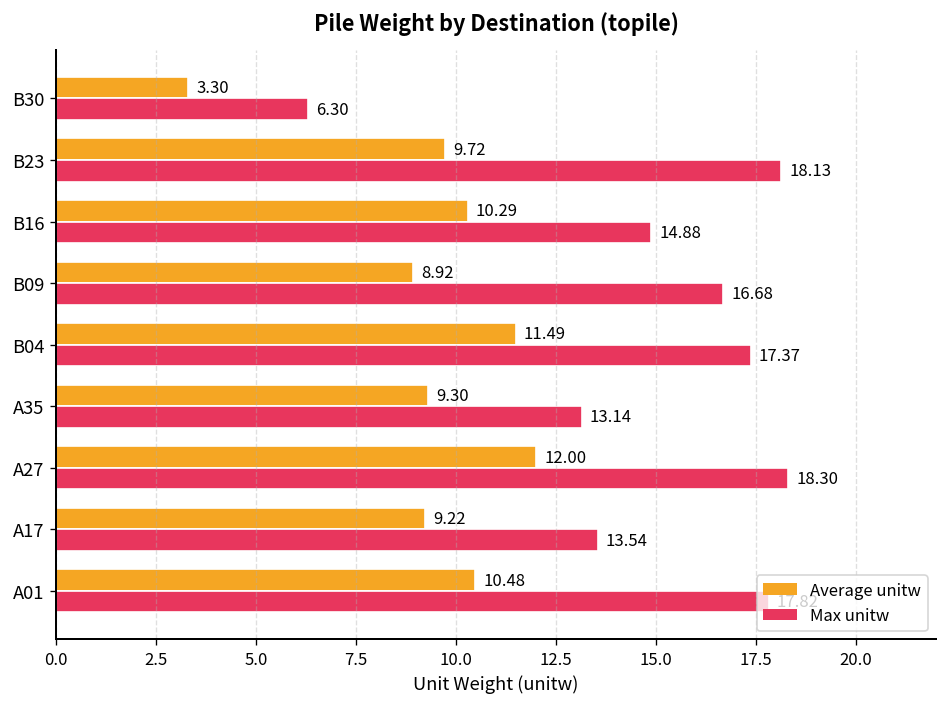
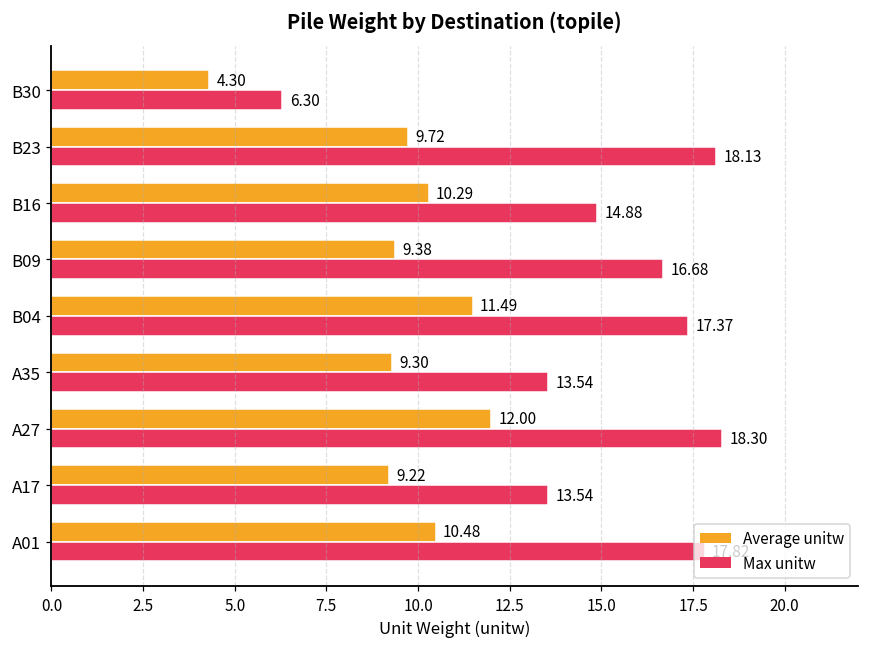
  {
    "Average unitw": {
-     "B30": 3.30,
+     "B30": 4.30,
      "B23": 9.72,
      "B16": 10.29,
-     "B09": 8.92,
+     "B09": 9.38,
      "B04": 11.49,
      "A35": 9.30,
      "A27": 12.00,
      "A17": 9.22,
      "A01": 10.48
    },
    "Max unitw": {
      "B30": 6.30,
      "B23": 18.13,
      "B16": 14.88,
      "B09": 16.68,
      "B04": 17.37,
-     "A35": 13.14,
+     "A35": 13.54,
      "A27": 18.30,
      "A17": 13.54
    }
  }
